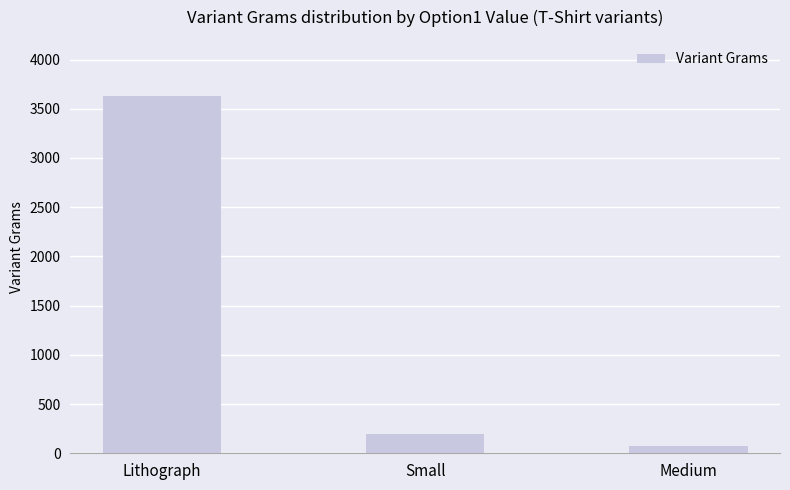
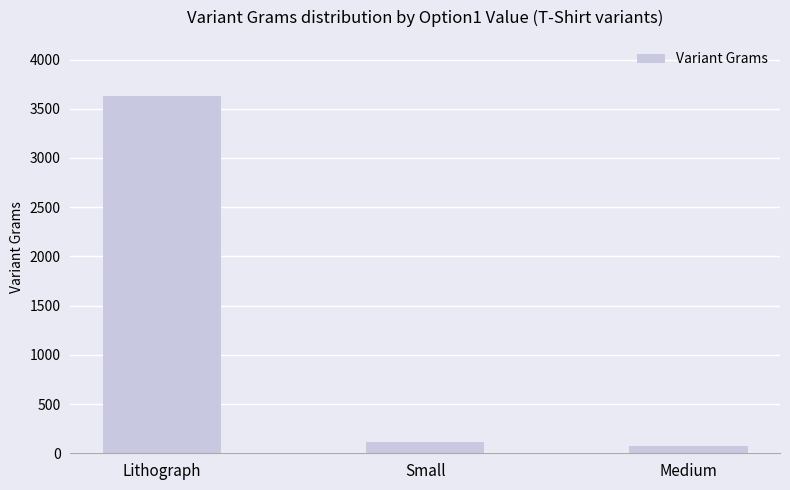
  {
    "Lithograph": 3600,
-   "Small": 200,
+   "Small": 100,
    "Medium": 100
  }
